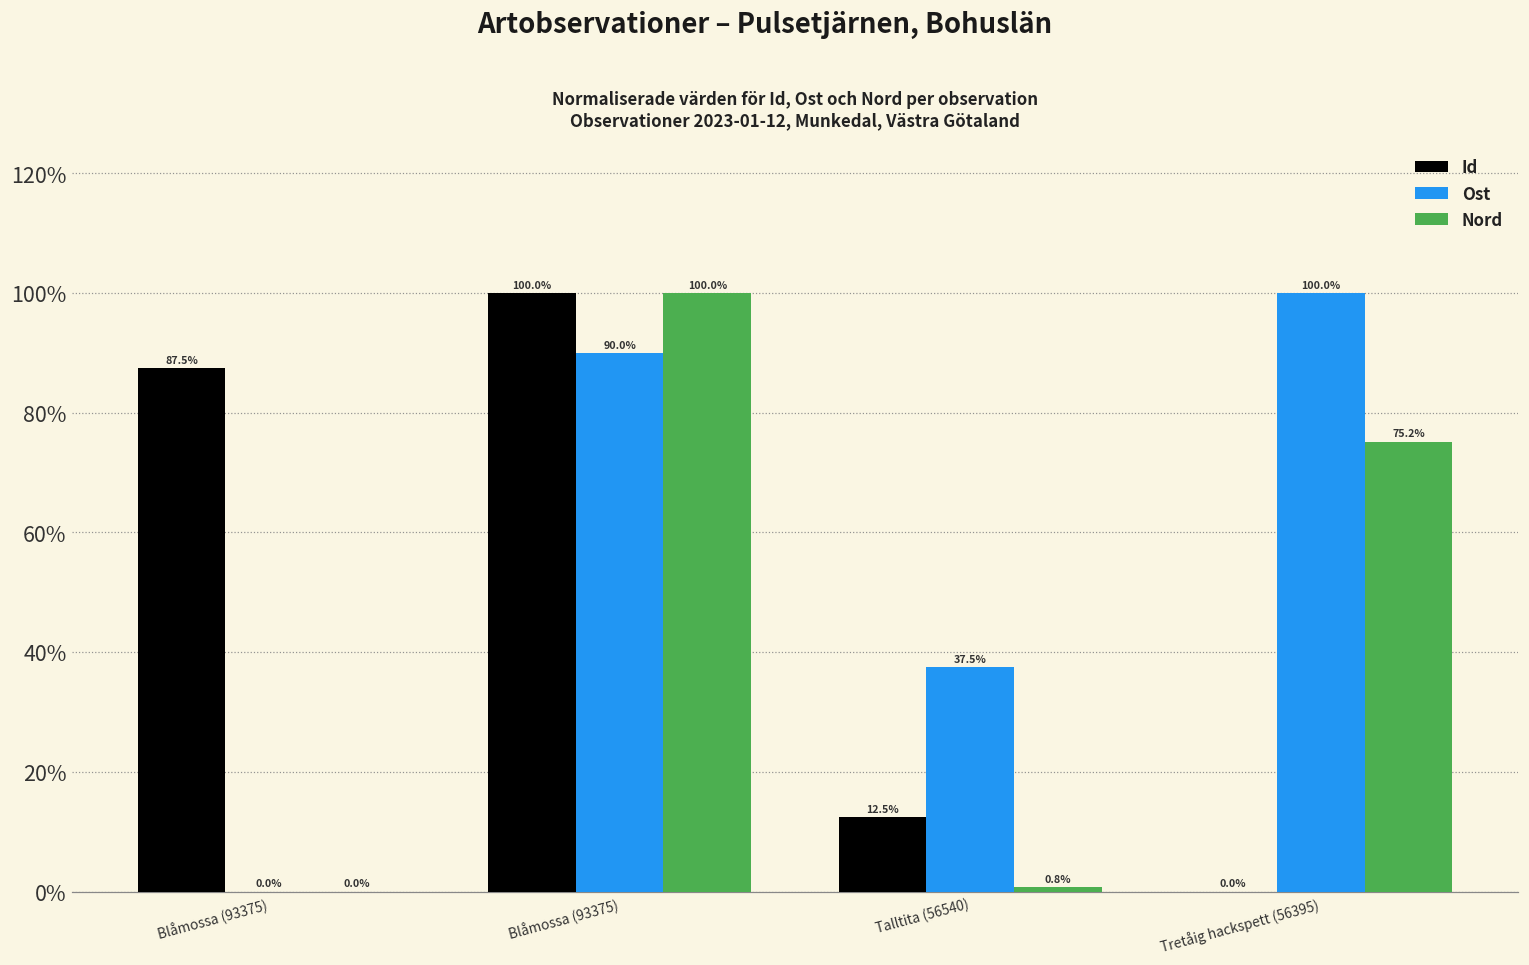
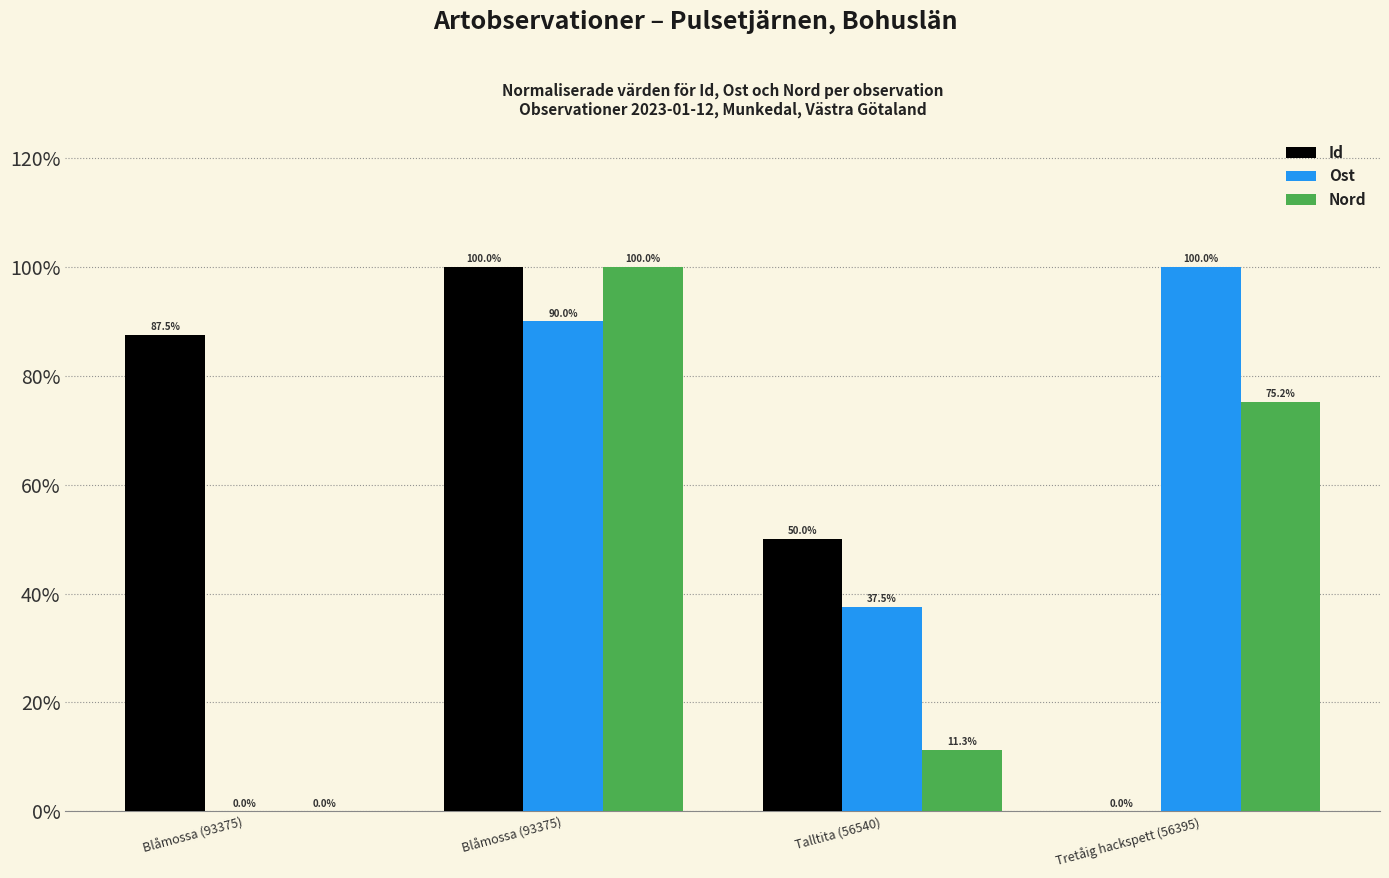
  {
    "Id": {
-     "Talltita (56540)": "12.5%",
+     "Talltita (56540)": "50.0%",
      "Tretåig hackspett (56395)": "0.0%"
    },
    "Ost": {
      "Talltita (56540)": "37.5%",
      "Tretåig hackspett (56395)": "100.0%"
    },
    "Nord": {
-     "Talltita (56540)": "0.8%",
+     "Talltita (56540)": "11.3%",
      "Tretåig hackspett (56395)": "75.2%"
    }
  }
